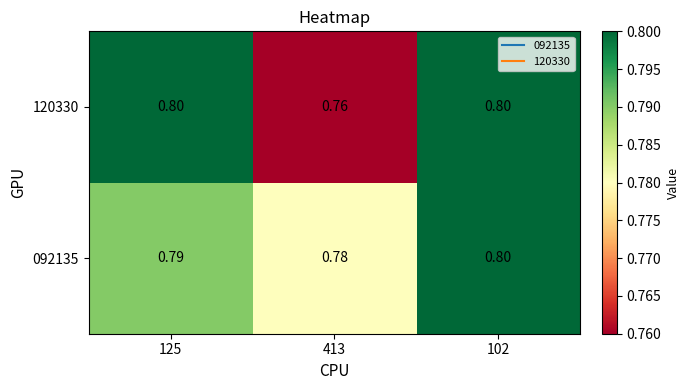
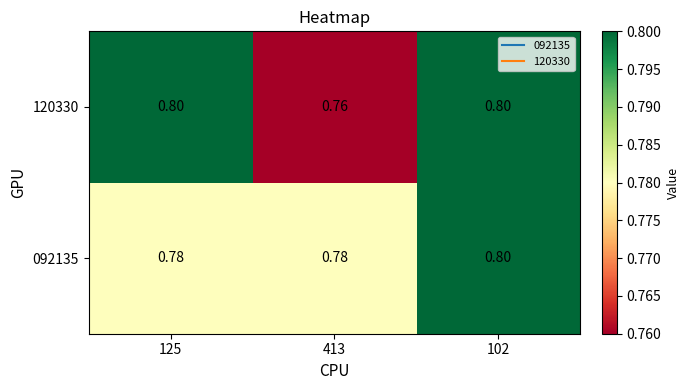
  {
    "120330": {
      "125": 0.80,
      "413": 0.76,
      "102": 0.80
    },
    "092135": {
-     "125": 0.79,
+     "125": 0.78,
      "413": 0.78,
      "102": 0.80
    }
  }
